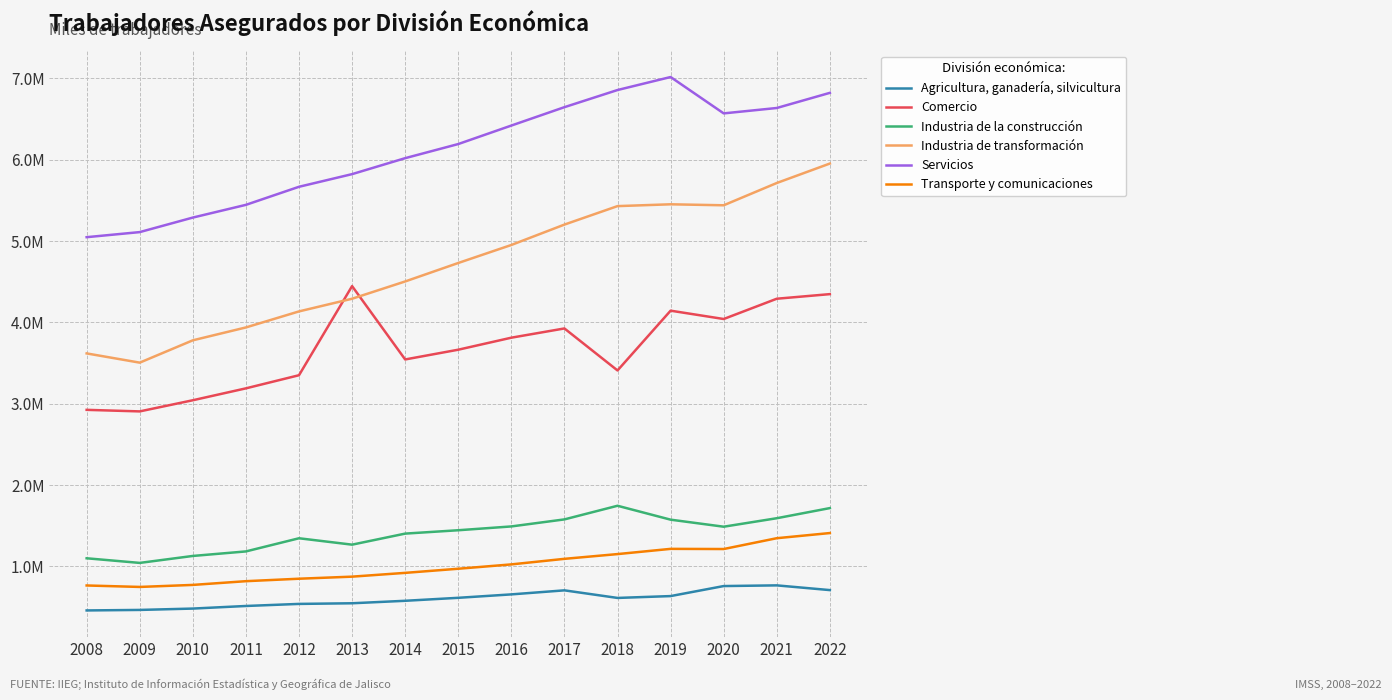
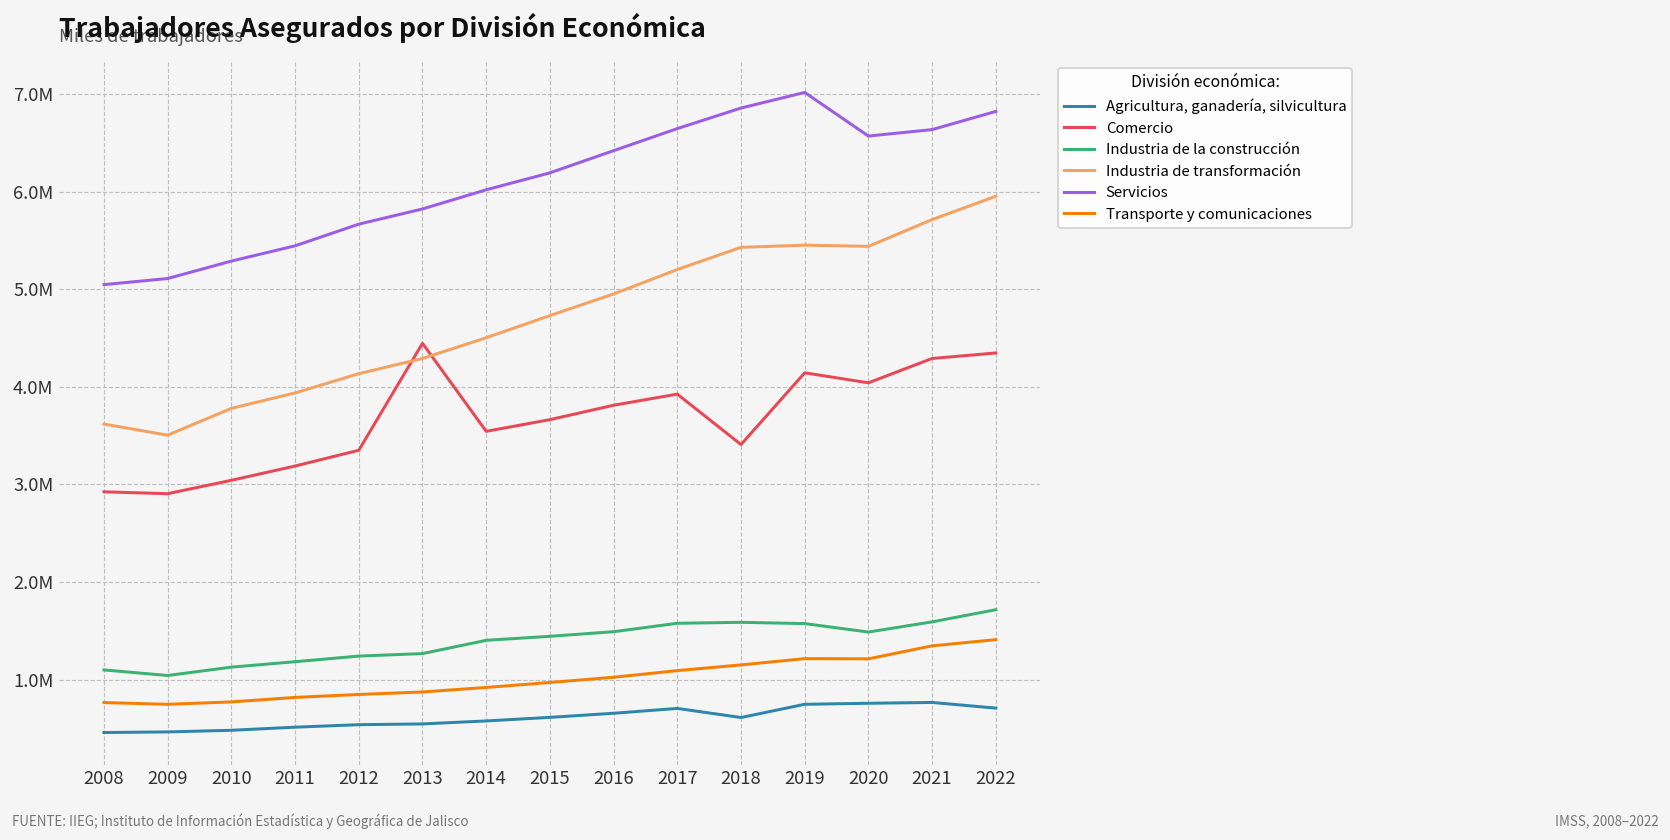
  {
    "Agricultura, ganadería, silvicultura": {
      "2008": 500000,
      "2009": 500000,
      "2010": 500000,
      "2011": 500000,
      "2012": 500000,
      "2013": 500000,
      "2014": 600000,
      "2015": 600000,
      "2016": 700000,
      "2017": 700000,
      "2018": 600000,
-     "2019": 600000,
+     "2019": 700000,
      "2020": 800000,
      "2021": 800000,
      "2022": 700000
    },
    "Comercio": {
      "2008": 2900000,
      "2009": 2900000,
      "2010": 3000000,
      "2011": 3200000,
      "2012": 3300000,
      "2013": 4400000,
      "2014": 3500000,
      "2015": 3700000,
      "2016": 3800000,
      "2017": 3900000,
      "2018": 3400000,
      "2019": 4100000,
      "2020": 4000000,
      "2021": 4300000,
      "2022": 4300000
    },
    "Industria de la construcción": {
      "2008": 1100000,
      "2009": 1000000,
      "2010": 1100000,
      "2011": 1200000,
-     "2012": 1300000,
+     "2012": 1200000,
      "2013": 1300000,
      "2014": 1400000,
      "2015": 1400000,
      "2016": 1500000,
      "2017": 1600000,
-     "2018": 1700000,
+     "2018": 1600000,
      "2019": 1600000,
      "2020": 1500000,
      "2021": 1600000,
      "2022": 1700000
    },
    "Industria de transformación": {
      "2008": 3600000,
      "2009": 3500000,
      "2010": 3800000,
      "2011": 3900000,
      "2012": 4100000,
      "2013": 4300000,
      "2014": 4500000,
      "2015": 4700000,
      "2016": 5000000,
      "2017": 5200000,
      "2018": 5400000,
      "2019": 5500000,
      "2020": 5400000,
      "2021": 5700000,
      "2022": 6000000
    },
    "Servicios": {
      "2008": 5000000,
      "2009": 5100000,
      "2010": 5300000,
      "2011": 5400000,
      "2012": 5700000,
      "2013": 5800000,
      "2014": 6000000,
      "2015": 6200000,
      "2016": 6400000,
      "2017": 6600000,
      "2018": 6900000,
      "2019": 7000000,
      "2020": 6600000,
      "2021": 6600000,
      "2022": 6800000
    },
    "Transporte y comunicaciones": {
      "2008": 800000,
      "2009": 700000,
      "2010": 800000,
      "2011": 800000,
      "2012": 800000,
      "2013": 900000,
      "2014": 900000,
      "2015": 1000000,
      "2016": 1000000,
      "2017": 1100000,
      "2018": 1200000,
      "2019": 1200000,
      "2020": 1200000,
      "2021": 1300000,
      "2022": 1400000
    }
  }
